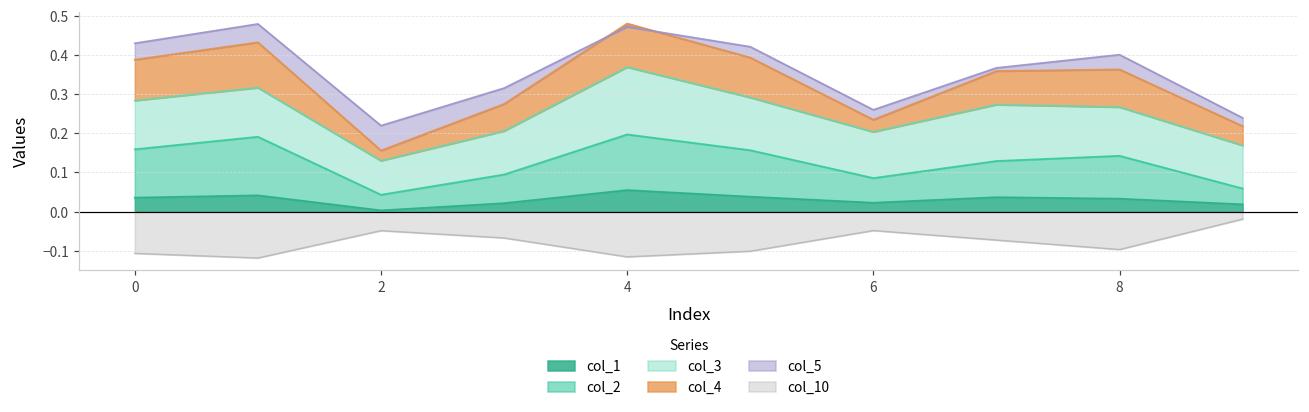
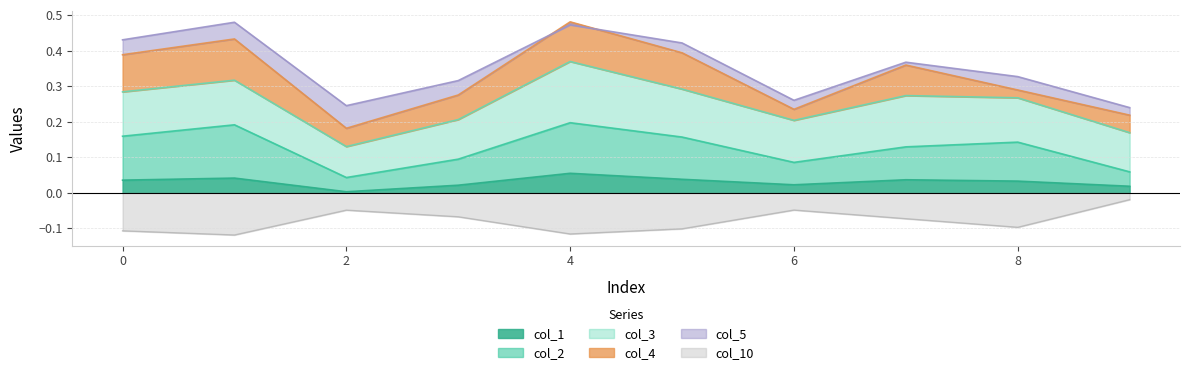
  {
    "col_4": {
      "0": 0.10,
-     "2": 0.03,
+     "2": 0.05,
      "6": 0.03,
-     "8": 0.10
+     "8": 0.02
    }
  }
